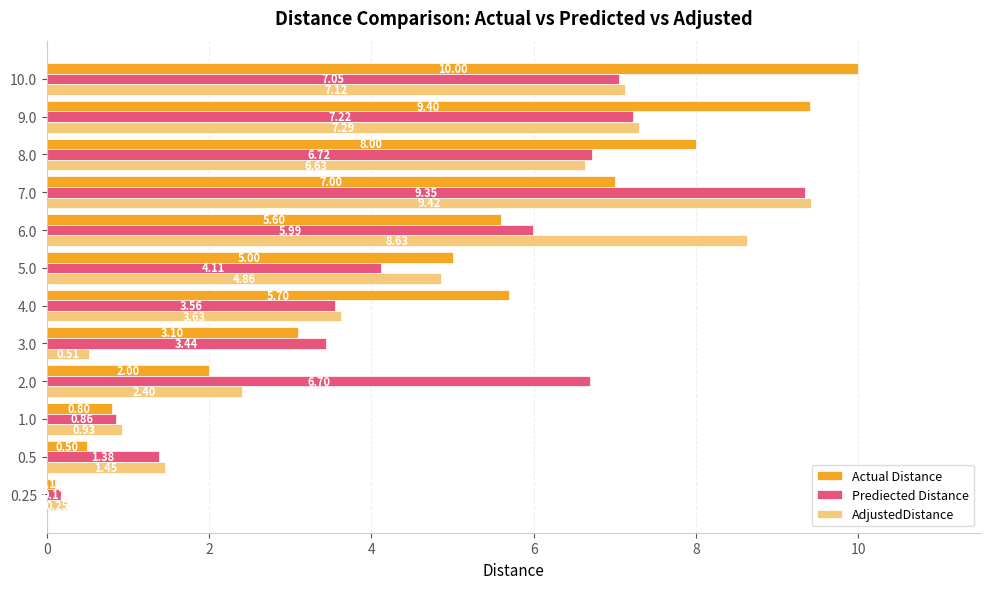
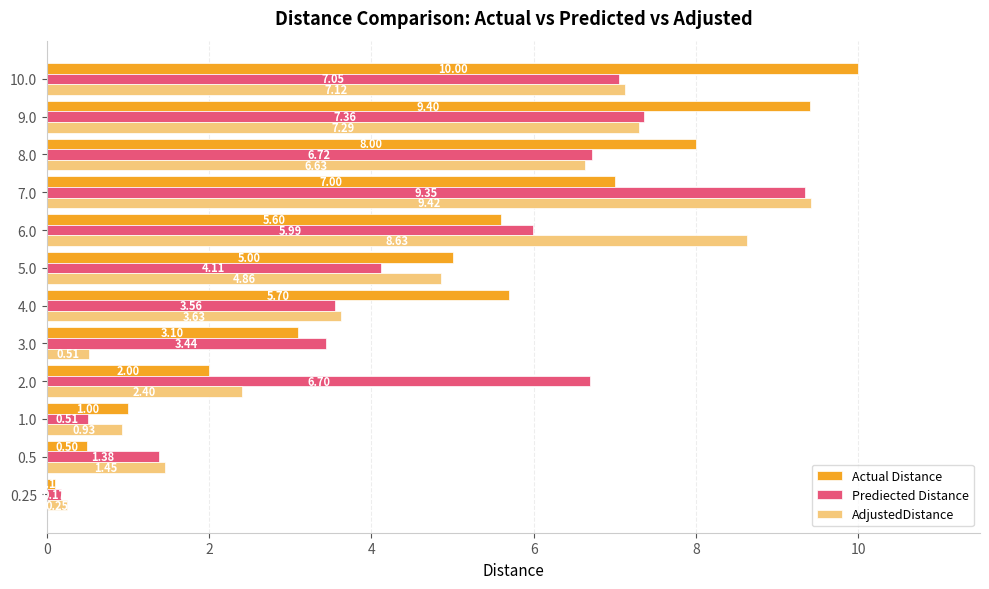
  {
    "Actual Distance": {
      "10.0": 10.00,
      "9.0": 9.40,
      "8.0": 8.00,
      "7.0": 7.00,
      "6.0": 5.60,
      "5.0": 5.00,
      "4.0": 5.70,
      "3.0": 3.10,
      "2.0": 2.00,
-     "1.0": 0.80,
+     "1.0": 1.00,
      "0.5": 0.50
    },
    "Prediected Distance": {
-     "9.0": 7.22,
+     "9.0": 7.36,
      "6.0": 5.99,
      "5.0": 4.11,
      "3.0": 3.44,
      "2.0": 6.70,
-     "1.0": 0.86
+     "1.0": 0.51
    },
    "AdjustedDistance": {
      "6.0": 8.63,
      "5.0": 4.86,
      "3.0": 0.51,
      "2.0": 2.40,
      "0.25": 0.25
    }
  }
